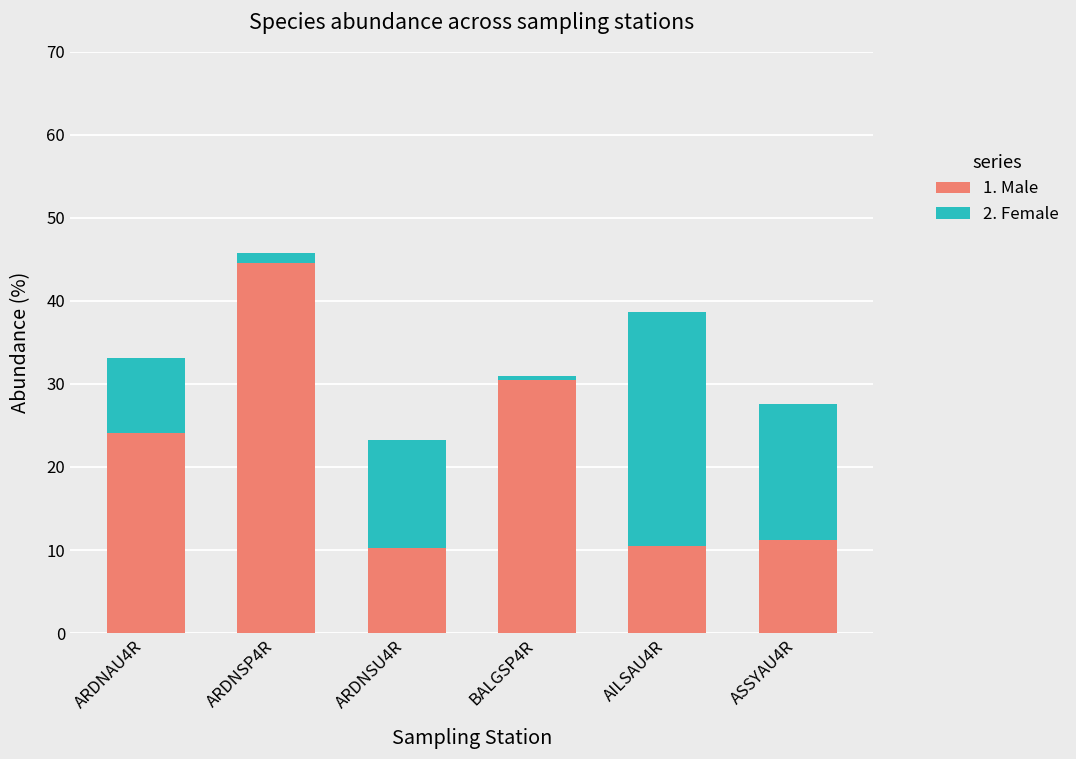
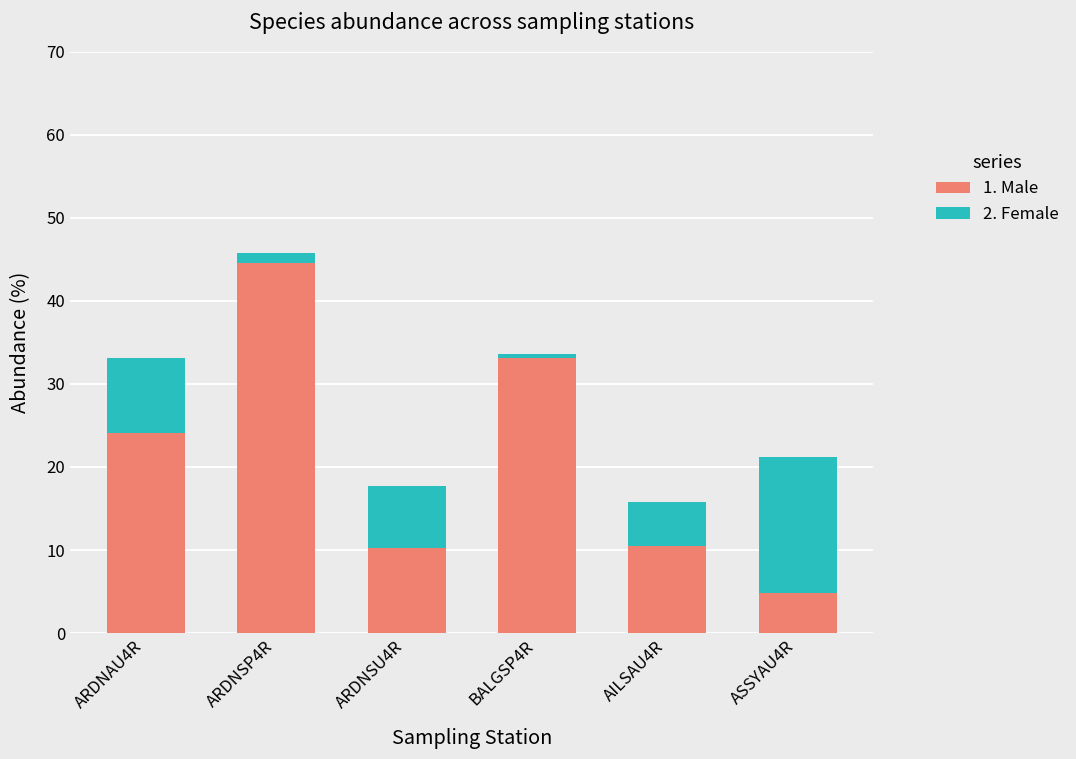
  {
    "1. Male": {
      "ARDNAU4R": 24,
      "ARDNSP4R": 44,
      "ARDNSU4R": 10,
-     "BALGSP4R": 30,
+     "BALGSP4R": 33,
      "AILSAU4R": 10,
-     "ASSYAU4R": 11
+     "ASSYAU4R": 5
    },
    "2. Female": {
      "ARDNAU4R": 9,
      "ARDNSP4R": 1,
-     "ARDNSU4R": 13,
+     "ARDNSU4R": 7,
      "BALGSP4R": 1,
-     "AILSAU4R": 28,
+     "AILSAU4R": 5,
      "ASSYAU4R": 16
    }
  }
